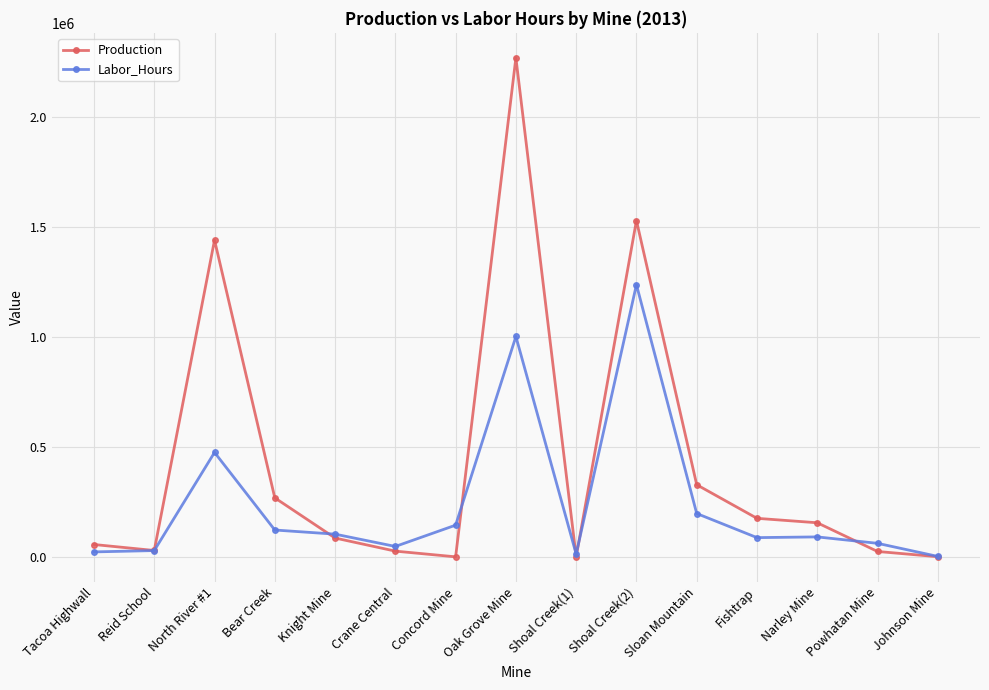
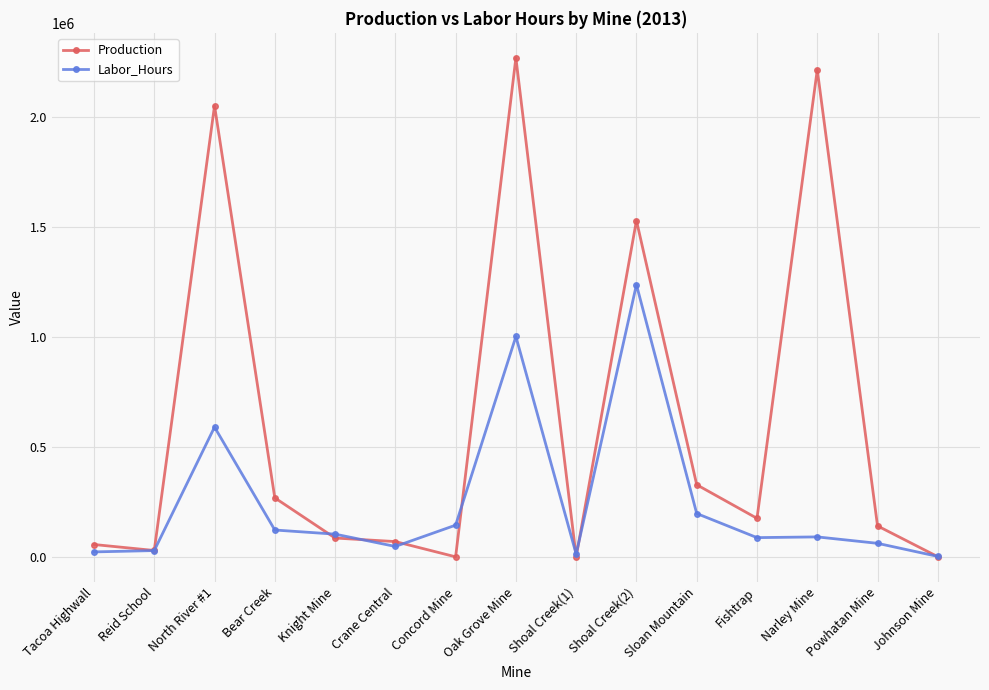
  {
    "Production": {
      "Tacoa Highwall": 60000,
-     "North River #1": 1440000,
+     "North River #1": 2050000,
      "Bear Creek": 270000,
      "Knight Mine": 90000,
-     "Crane Central": 30000,
+     "Crane Central": 70000,
      "Concord Mine": 0,
      "Oak Grove Mine": 2270000,
      "Shoal Creek(1)": 0,
      "Shoal Creek(2)": 1530000,
      "Sloan Mountain": 330000,
      "Fishtrap": 180000,
-     "Narley Mine": 150000,
-     "Powhatan Mine": 20000
+     "Narley Mine": 2210000,
+     "Powhatan Mine": 140000
    },
    "Labor_Hours": {
      "Tacoa Highwall": 20000,
-     "North River #1": 470000,
+     "North River #1": 590000,
      "Bear Creek": 120000,
      "Knight Mine": 100000,
      "Crane Central": 50000,
      "Concord Mine": 140000,
      "Oak Grove Mine": 1000000,
      "Shoal Creek(1)": 10000,
      "Shoal Creek(2)": 1240000,
      "Sloan Mountain": 200000,
      "Fishtrap": 90000,
      "Narley Mine": 90000,
      "Powhatan Mine": 60000
    }
  }
